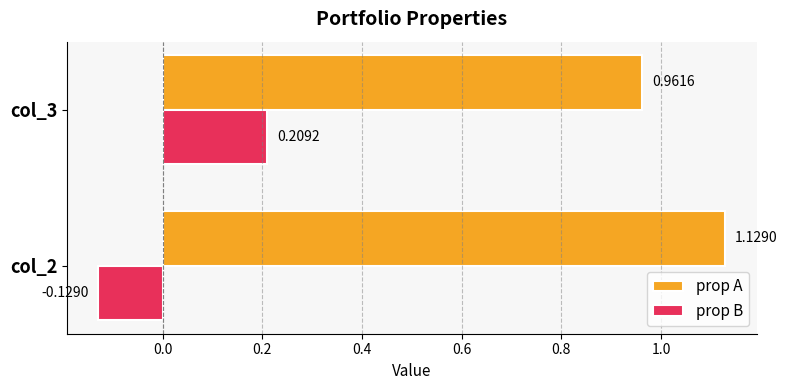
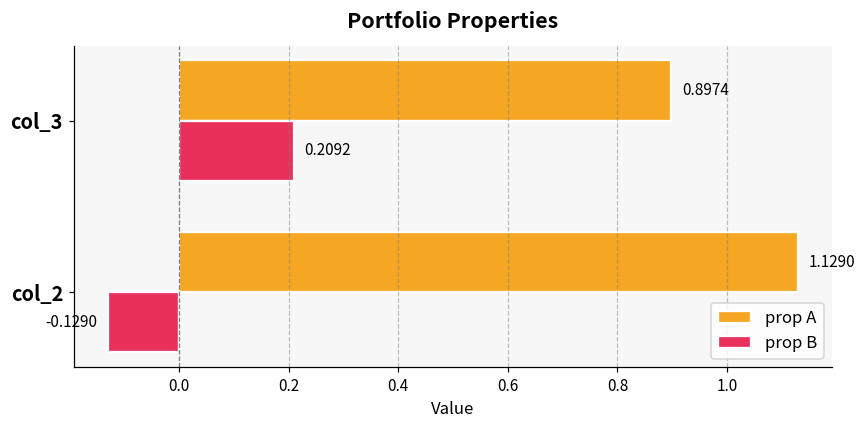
  {
    "prop A": {
-     "col_3": 0.9616,
+     "col_3": 0.8974,
      "col_2": 1.1290
    },
    "prop B": {
      "col_3": 0.2092,
      "col_2": -0.1290
    }
  }
